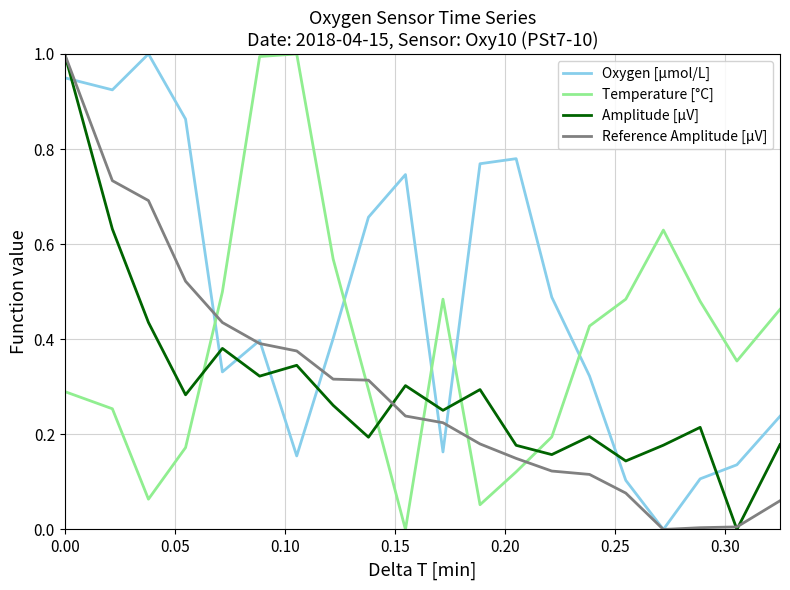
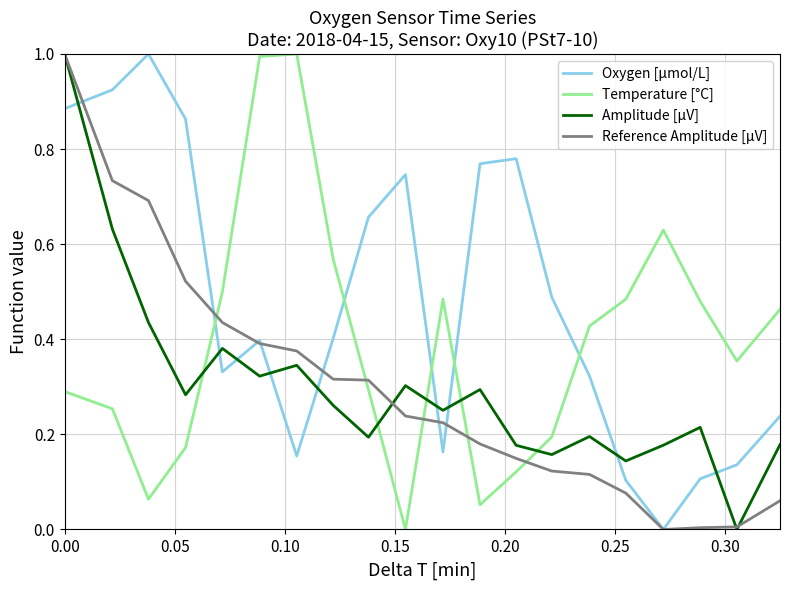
  {
    "Oxygen [μmol/L]": {
-     "0.00": 0.95
+     "0.00": 0.88
    },
    "Temperature [°C]": {
      "0.00": 0.29
    }
  }
